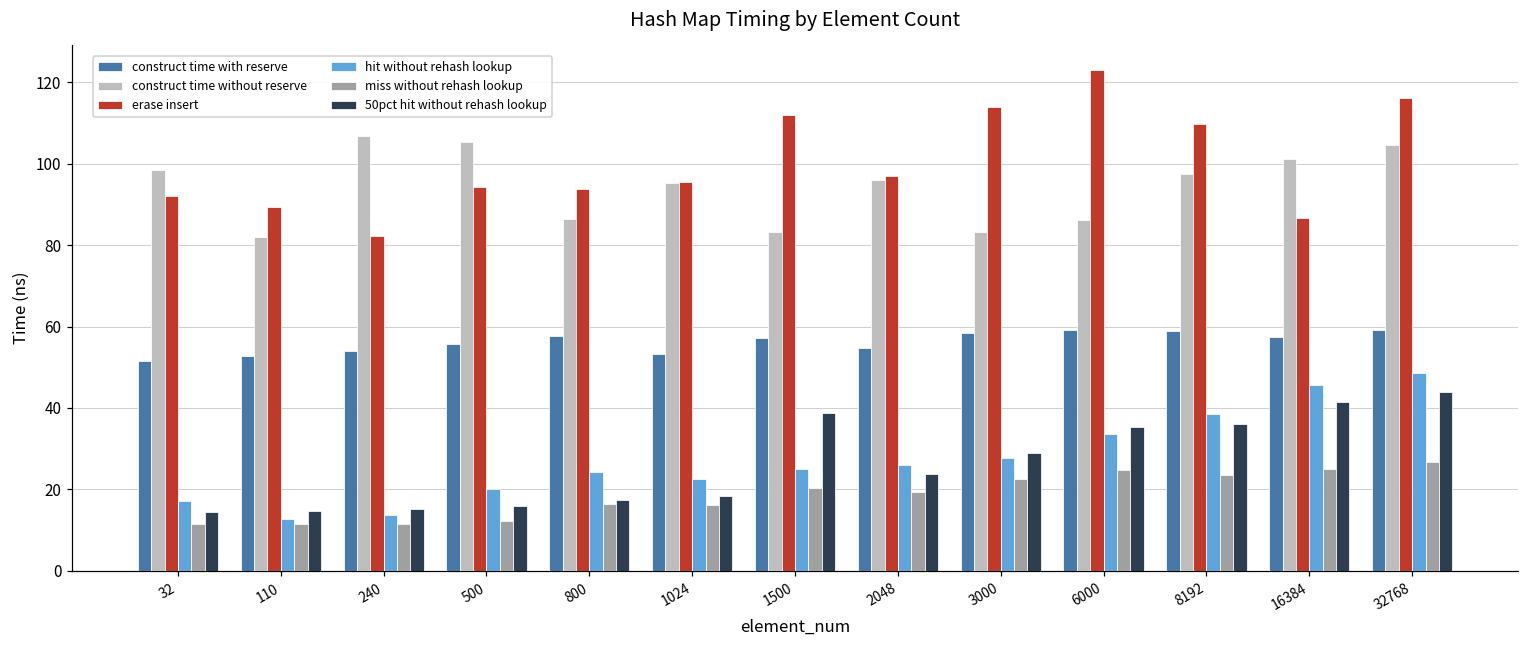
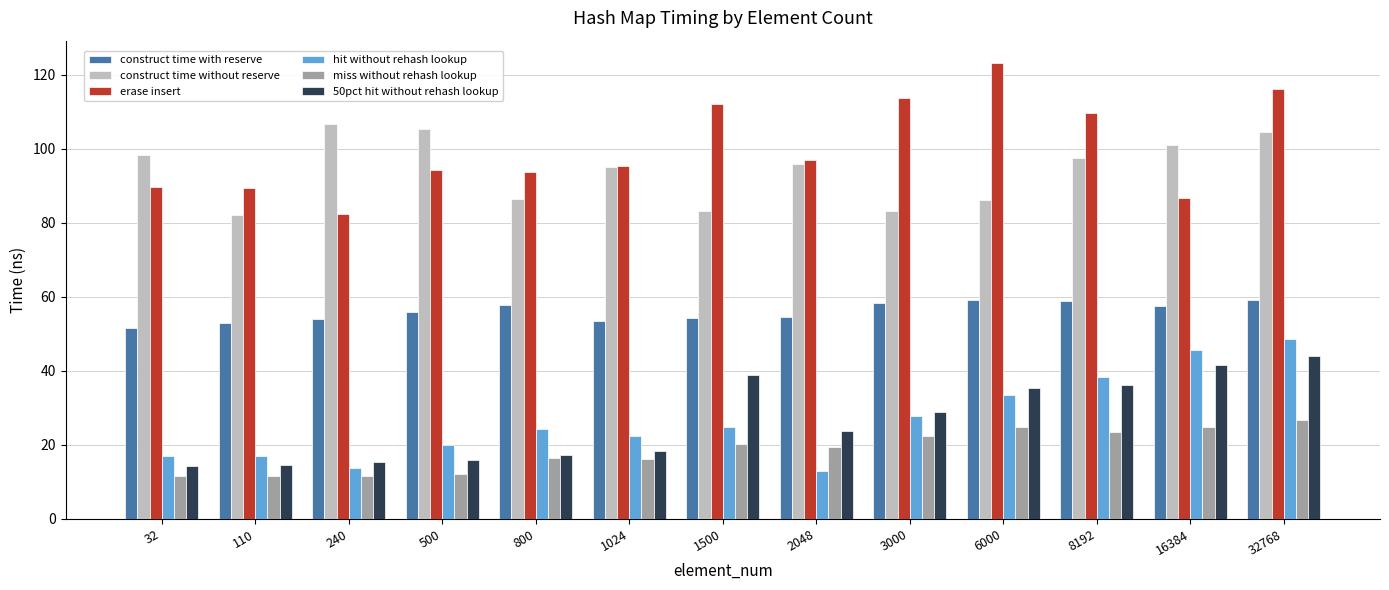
  {
    "construct time with reserve": {
      "32": 52,
      "110": 53,
      "240": 54,
      "500": 56,
      "800": 58,
      "1024": 53,
-     "1500": 57,
+     "1500": 54,
      "2048": 55,
      "3000": 58,
      "6000": 59,
      "8192": 59,
      "16384": 58,
      "32768": 59
    },
    "erase insert": {
-     "32": 92,
+     "32": 90,
      "110": 89,
      "240": 82,
      "500": 94,
      "800": 94,
      "1024": 95,
      "1500": 112,
      "2048": 97,
      "3000": 114,
      "6000": 123,
      "8192": 110,
      "16384": 87,
      "32768": 116
    },
    "hit without rehash lookup": {
      "32": 17,
-     "110": 13,
+     "110": 17,
      "240": 14,
      "500": 20,
      "800": 24,
      "1024": 22,
      "1500": 25,
-     "2048": 26,
+     "2048": 13,
      "3000": 28,
      "6000": 34,
      "8192": 38,
      "16384": 46,
      "32768": 49
    },
    "50pct hit without rehash lookup": {
      "32": 14,
      "110": 15,
      "240": 15,
      "500": 16,
      "800": 17,
      "1024": 18,
      "1500": 39,
      "2048": 24,
      "3000": 29,
      "6000": 35,
      "8192": 36,
      "16384": 41,
      "32768": 44
    }
  }
